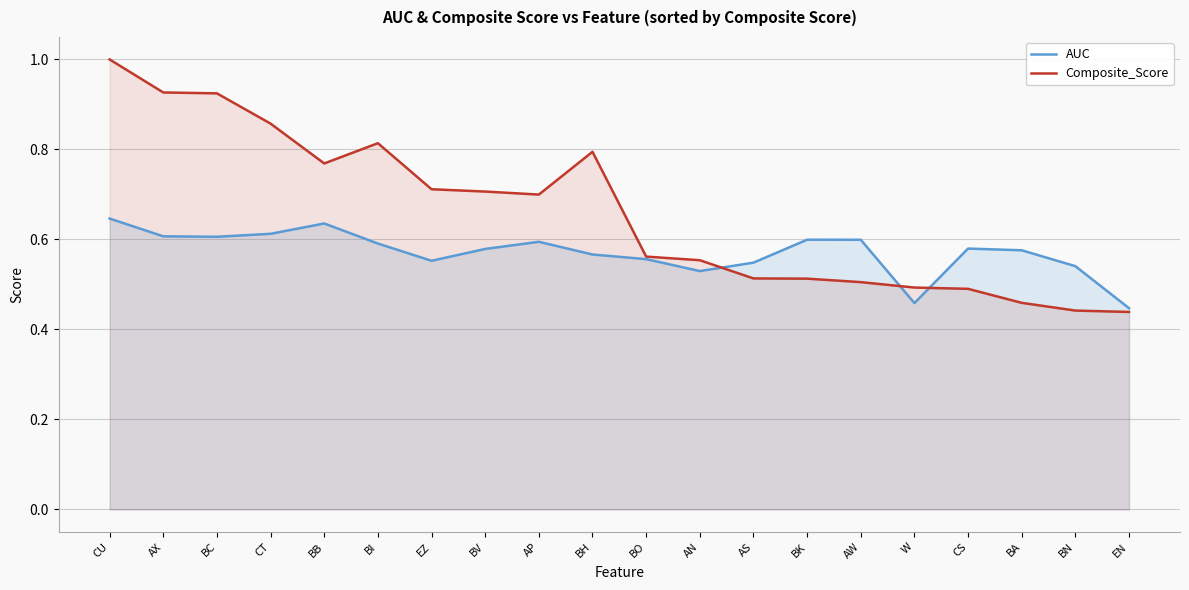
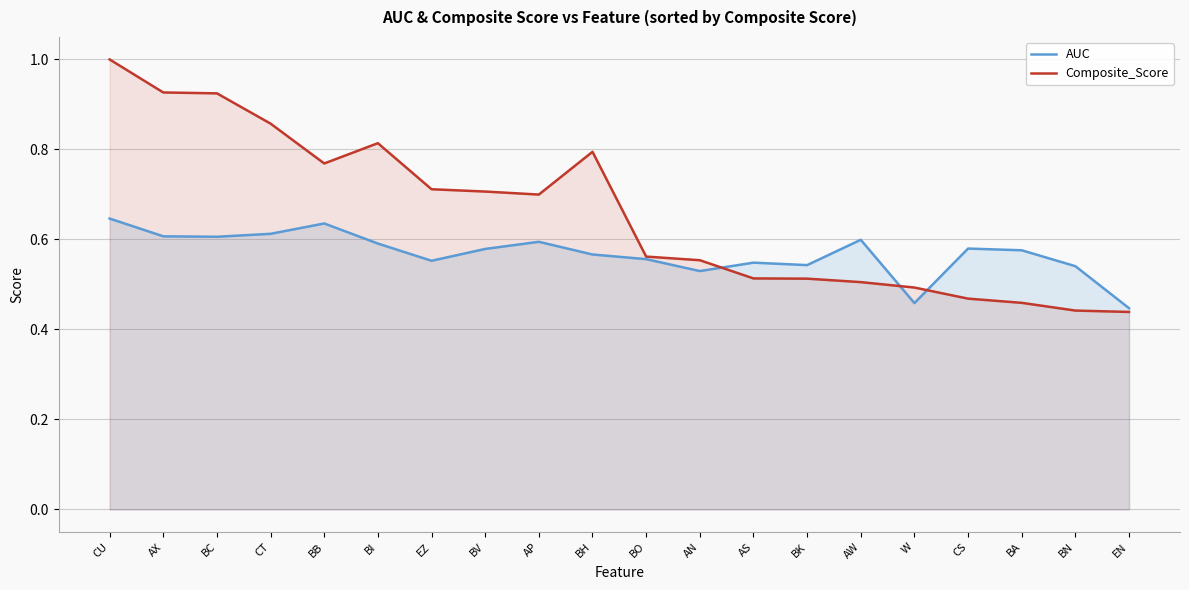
  {
    "AUC": {
      "CU": 0.65,
      "AX": 0.61,
      "BC": 0.61,
      "CT": 0.61,
      "BB": 0.64,
      "BI": 0.59,
      "EZ": 0.55,
      "BV": 0.58,
      "AP": 0.59,
      "BH": 0.57,
      "AN": 0.53,
      "AS": 0.55,
-     "BK": 0.60,
+     "BK": 0.54,
      "AW": 0.60,
      "W": 0.46,
      "CS": 0.58,
      "BA": 0.58,
      "BN": 0.54,
      "EN": 0.45
    },
    "Composite_Score": {
      "CU": 1.00,
      "AX": 0.93,
      "BC": 0.92,
      "CT": 0.86,
      "BB": 0.77,
      "BI": 0.81,
      "EZ": 0.71,
      "BV": 0.71,
      "AP": 0.70,
      "BH": 0.79,
      "AN": 0.55,
      "AS": 0.51,
      "BK": 0.51,
      "AW": 0.51,
      "W": 0.49,
-     "CS": 0.49,
+     "CS": 0.47,
      "BA": 0.46,
      "BN": 0.44,
      "EN": 0.44
    }
  }
